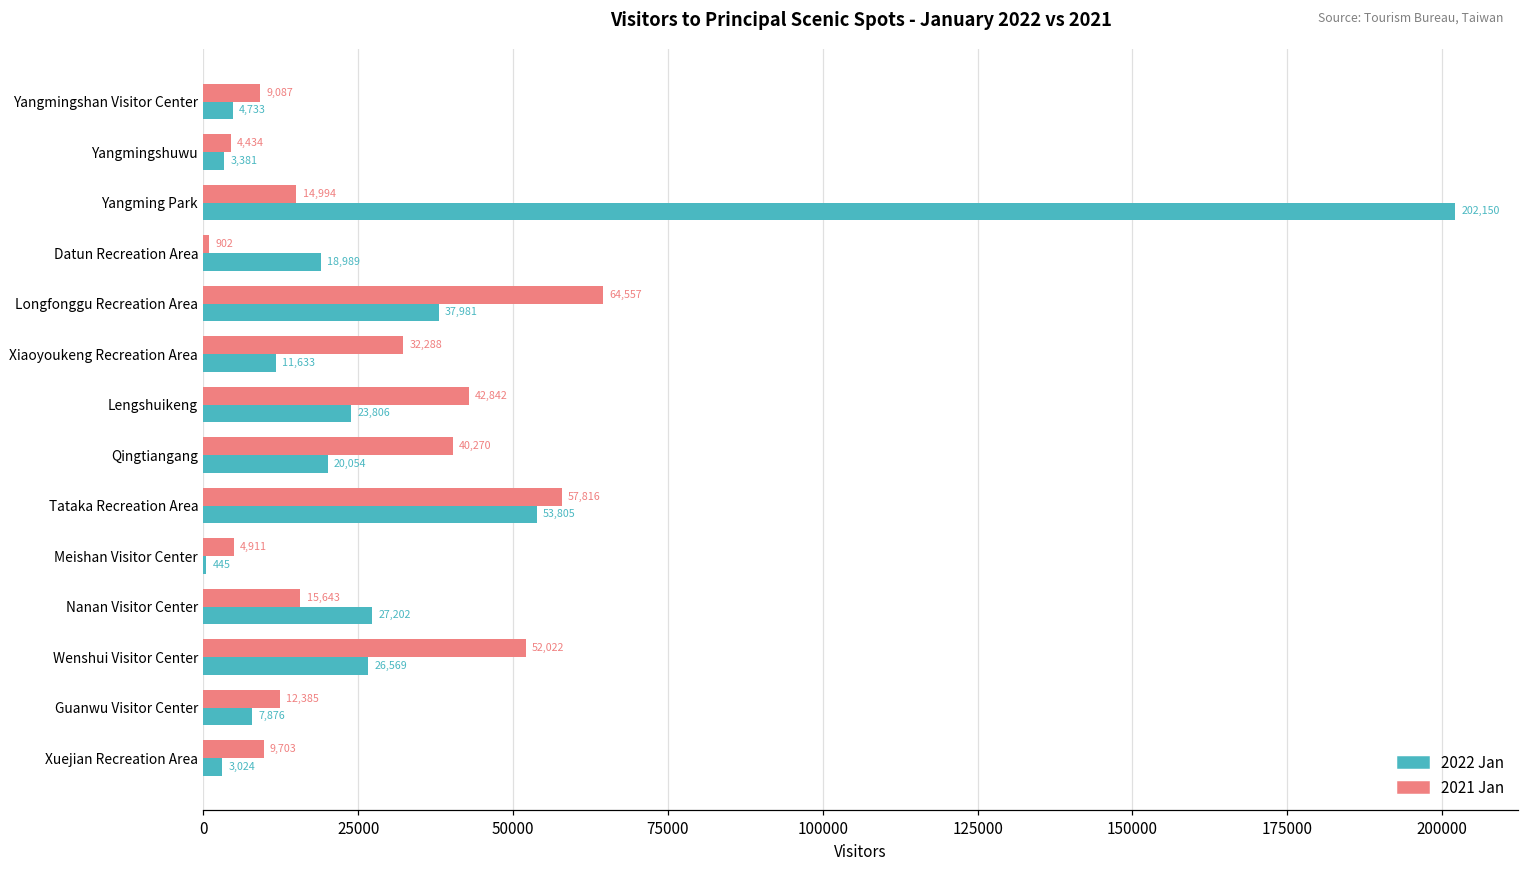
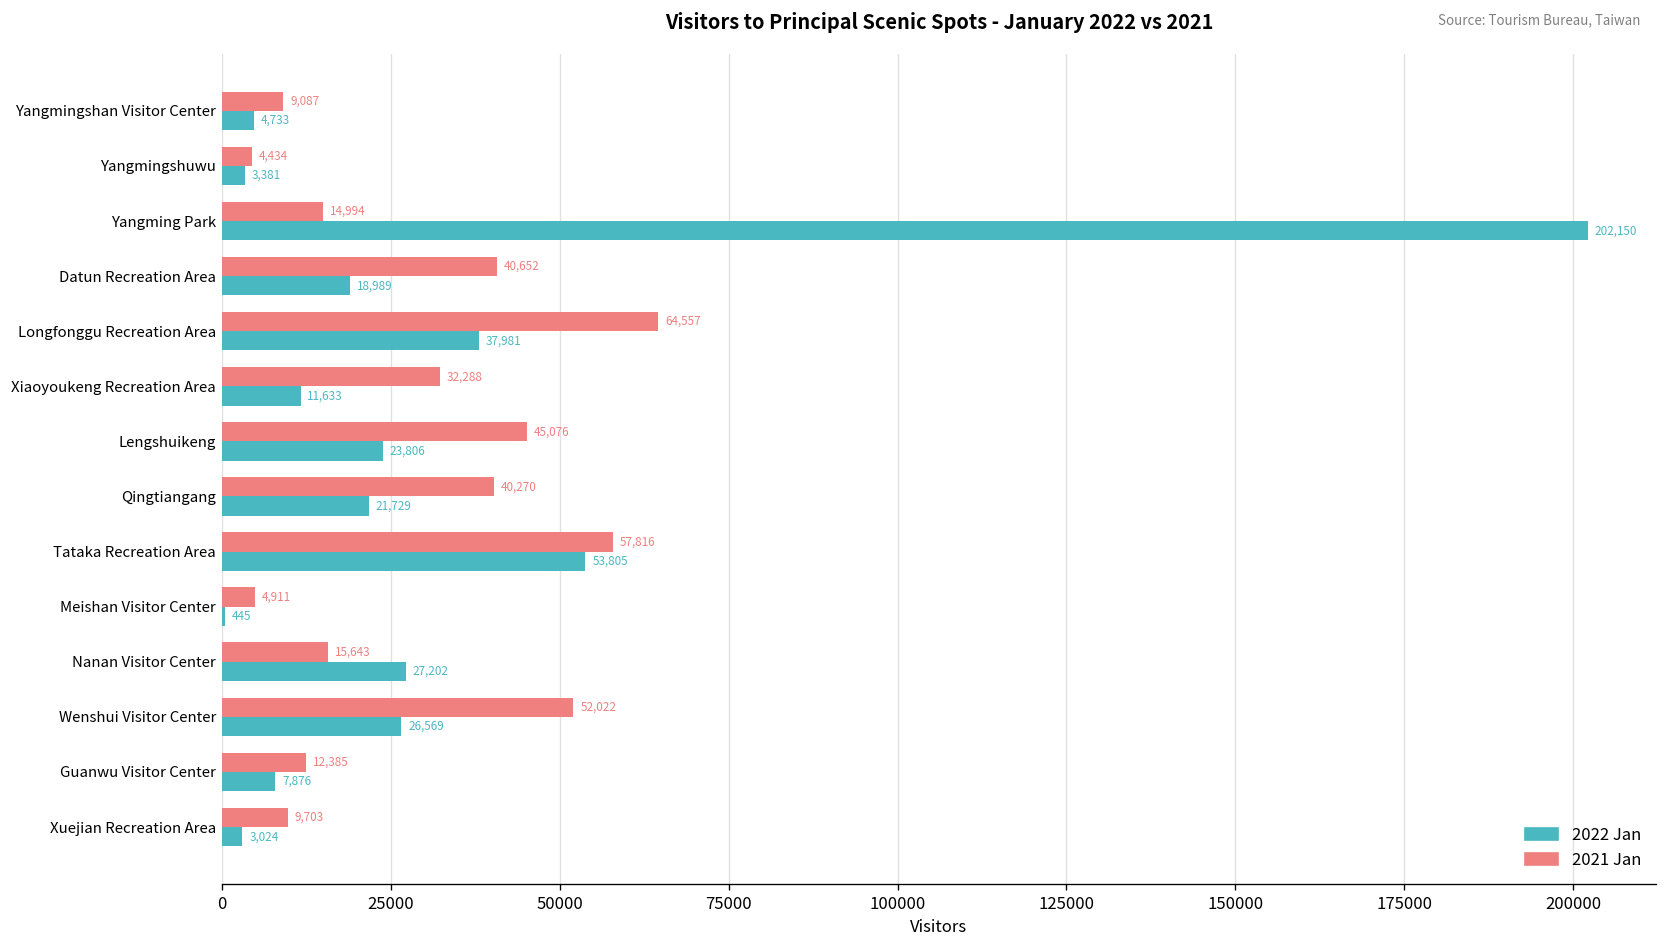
  {
    "2022 Jan": {
      "Yangmingshan Visitor Center": "4,733",
      "Yangmingshuwu": "3,381",
      "Yangming Park": "202,150",
      "Datun Recreation Area": "18,989",
      "Longfonggu Recreation Area": "37,981",
      "Xiaoyoukeng Recreation Area": "11,633",
      "Lengshuikeng": "23,806",
-     "Qingtiangang": "20,054",
+     "Qingtiangang": "21,729",
      "Tataka Recreation Area": "53,805",
      "Meishan Visitor Center": "445",
      "Nanan Visitor Center": "27,202",
      "Wenshui Visitor Center": "26,569",
      "Guanwu Visitor Center": "7,876",
      "Xuejian Recreation Area": "3,024"
    },
    "2021 Jan": {
      "Yangmingshan Visitor Center": "9,087",
      "Yangmingshuwu": "4,434",
      "Yangming Park": "14,994",
-     "Datun Recreation Area": "902",
+     "Datun Recreation Area": "40,652",
      "Longfonggu Recreation Area": "64,557",
      "Xiaoyoukeng Recreation Area": "32,288",
-     "Lengshuikeng": "42,842",
+     "Lengshuikeng": "45,076",
      "Qingtiangang": "40,270",
      "Tataka Recreation Area": "57,816",
      "Meishan Visitor Center": "4,911",
      "Wenshui Visitor Center": "52,022",
      "Guanwu Visitor Center": "12,385",
      "Xuejian Recreation Area": "9,703"
    }
  }
